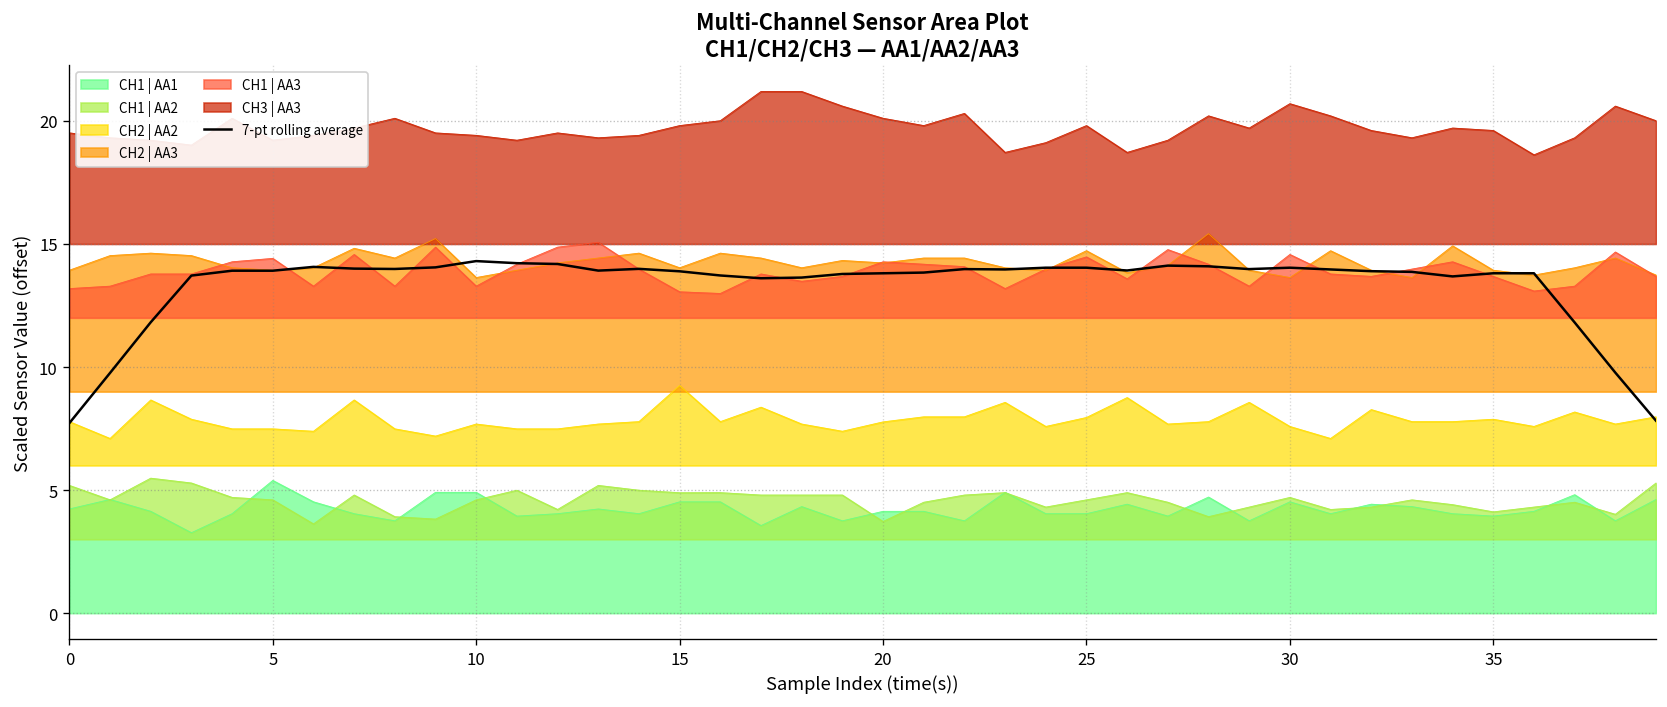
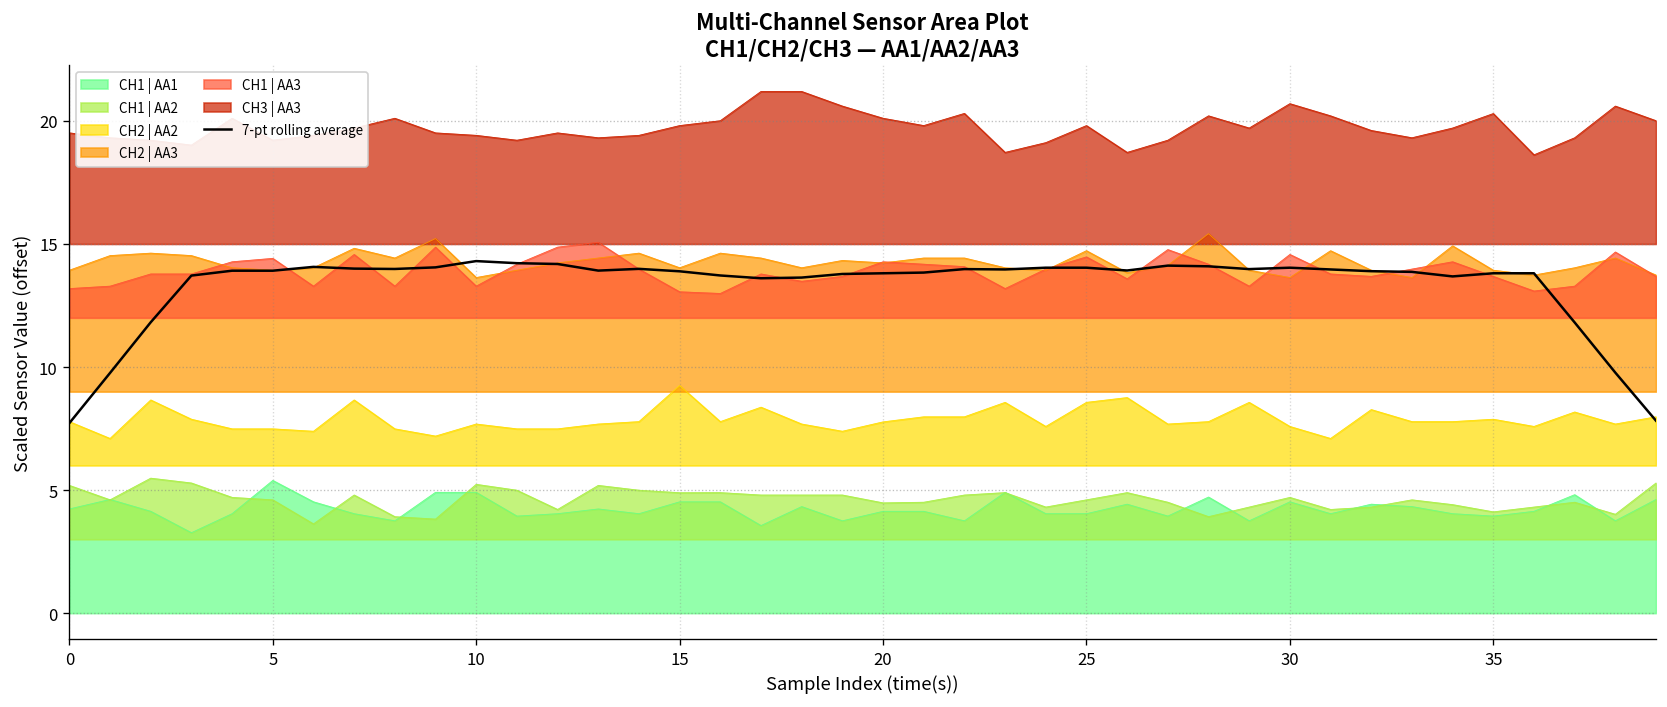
  {
    "CH1 | AA1": {
      "0": 4.2,
      "5": 5.4,
      "10": 4.9,
      "15": 4.5,
      "20": 4.1,
      "25": 4.0,
      "30": 4.5,
      "35": 3.9
    },
    "CH1 | AA2": {
      "0": 5.2,
      "5": 4.6,
-     "10": 4.6,
+     "10": 5.2,
      "15": 4.9,
-     "20": 3.7,
+     "20": 4.5,
      "25": 4.6,
      "30": 4.7,
      "35": 4.1
    },
    "CH2 | AA2": {
      "5": 7.5,
      "10": 7.7,
      "15": 9.2,
      "20": 7.8,
-     "25": 7.9,
+     "25": 8.6,
      "30": 7.6,
      "35": 7.9
    },
    "CH2 | AA3": {
      "0": 13.9,
      "10": 13.6,
      "15": 14.0,
      "25": 14.7,
      "30": 13.6,
      "35": 13.9
    },
    "CH1 | AA3": {
      "0": 13.2,
      "5": 14.4,
      "10": 13.3,
      "15": 13.1,
      "25": 14.5,
      "30": 14.6,
      "35": 13.7
    },
    "CH3 | AA3": {
      "0": 19.5,
      "10": 19.4,
      "15": 19.8,
      "20": 20.1,
      "25": 19.8,
      "30": 20.7,
-     "35": 19.6
+     "35": 20.3
    },
    "7-pt rolling average": {
      "10": 14.3,
      "15": 13.9,
      "20": 13.8,
      "25": 14.0,
      "30": 14.0,
      "35": 13.8
    }
  }
